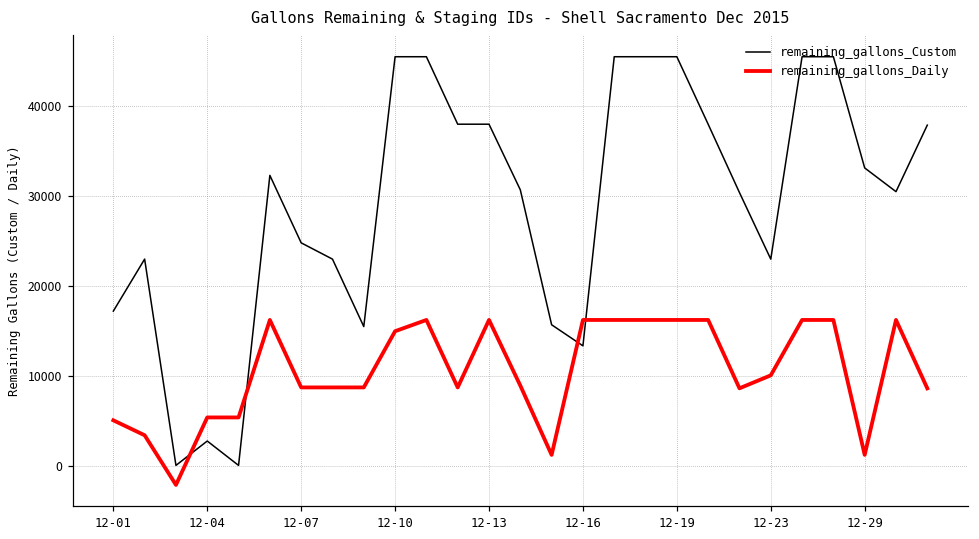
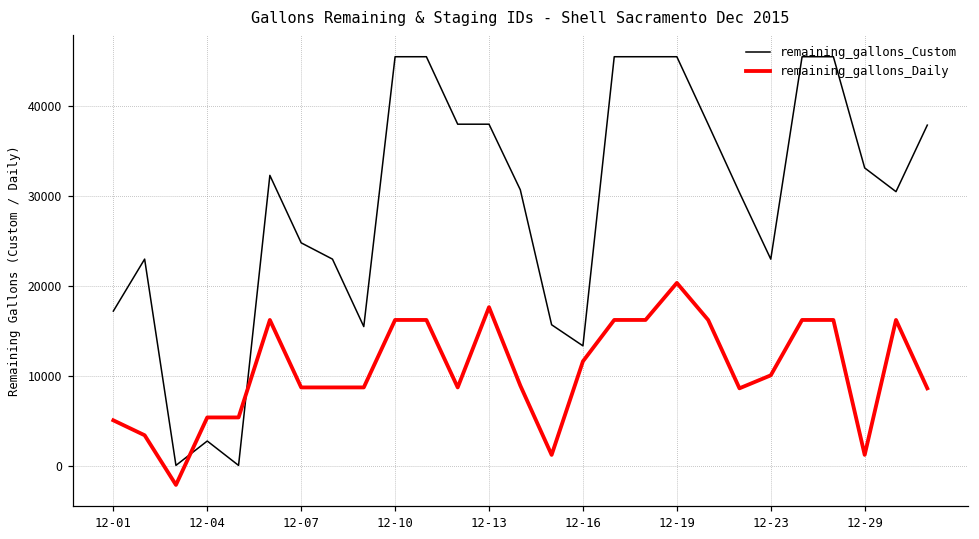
  {
    "remaining_gallons_Custom": {
      "12-01": 17000,
      "12-04": 3000,
      "12-07": 25000,
      "12-10": 46000,
      "12-13": 38000,
      "12-16": 13000,
      "12-19": 46000,
      "12-23": 23000,
      "12-29": 33000
    },
    "remaining_gallons_Daily": {
      "12-01": 5000,
      "12-04": 5000,
      "12-07": 9000,
-     "12-10": 15000,
-     "12-13": 16000,
-     "12-16": 16000,
-     "12-19": 16000,
+     "12-10": 16000,
+     "12-13": 18000,
+     "12-16": 12000,
+     "12-19": 20000,
      "12-23": 10000,
      "12-29": 1000
    }
  }
